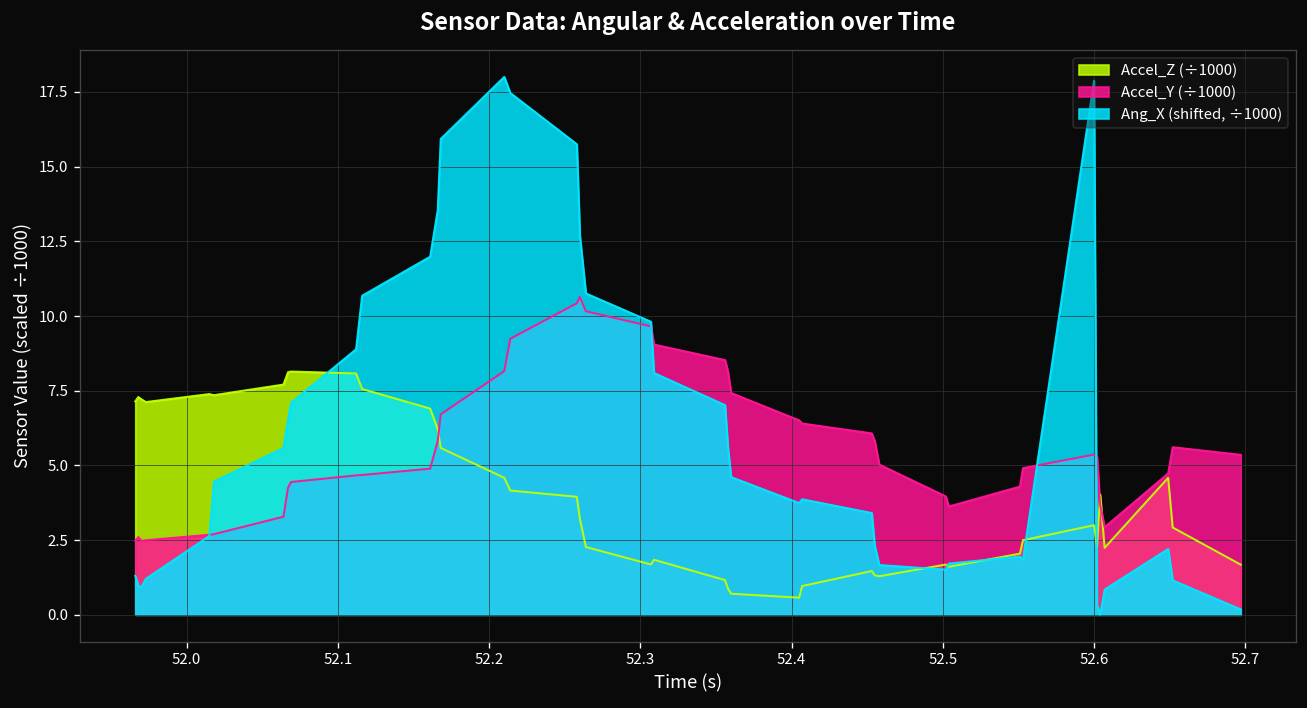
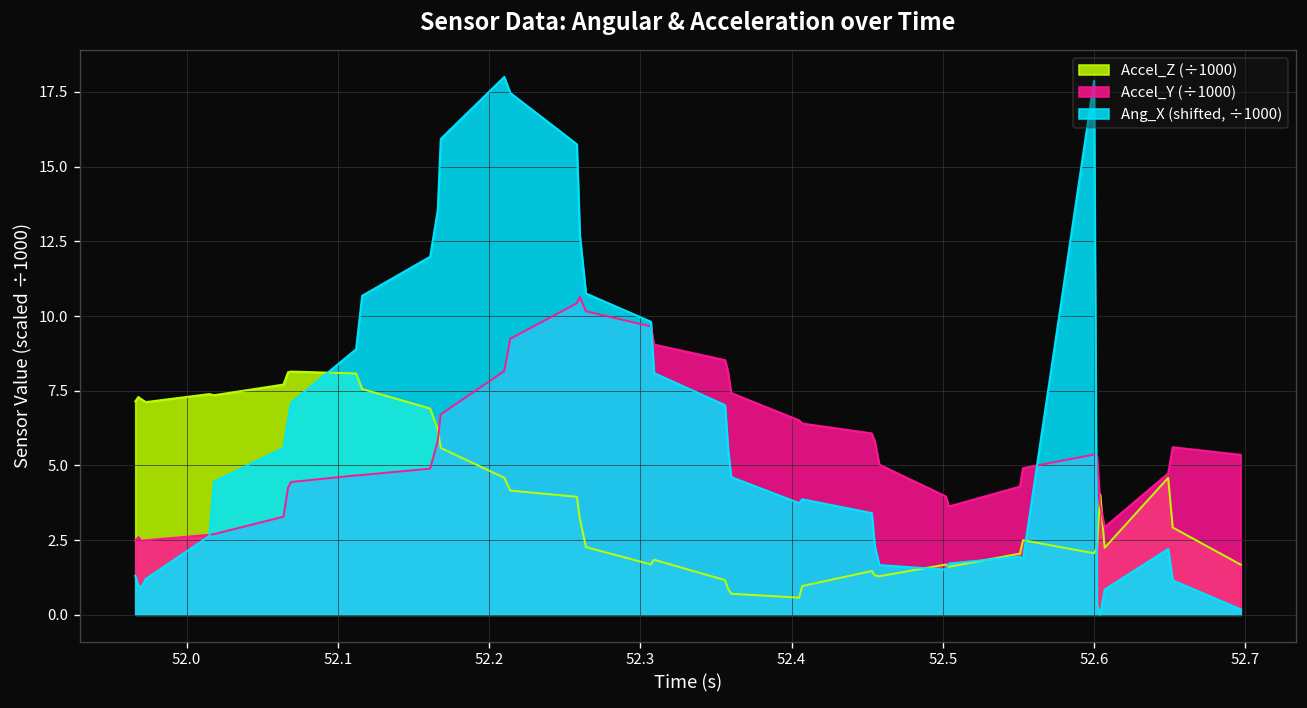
  {
    "Accel_Z (÷1000)": {
-     "52.6": 3.0
+     "52.6": 2.1
    },
    "Accel_Y (÷1000)": {
      "52.6": 5.4
    }
  }
